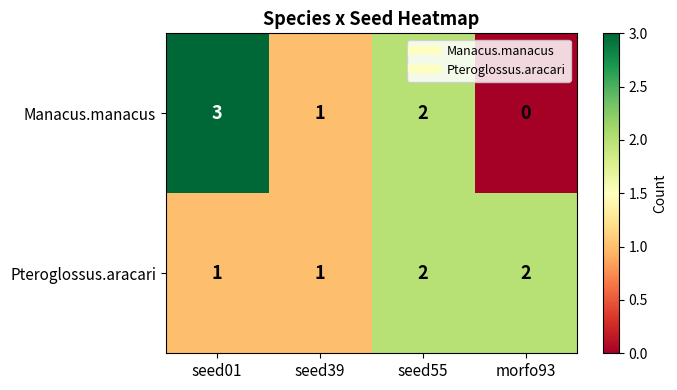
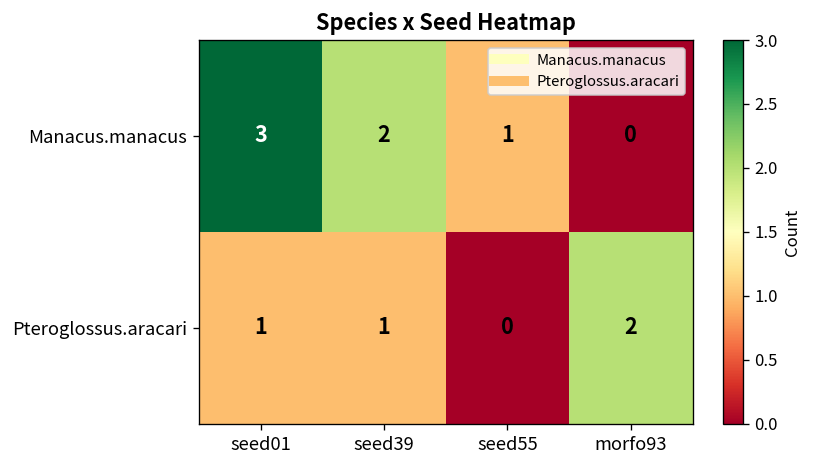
  {
    "Manacus.manacus": {
      "seed01": 3,
-     "seed39": 1,
-     "seed55": 2,
+     "seed39": 2,
+     "seed55": 1,
      "morfo93": 0
    },
    "Pteroglossus.aracari": {
      "seed01": 1,
      "seed39": 1,
-     "seed55": 2,
+     "seed55": 0,
      "morfo93": 2
    }
  }
